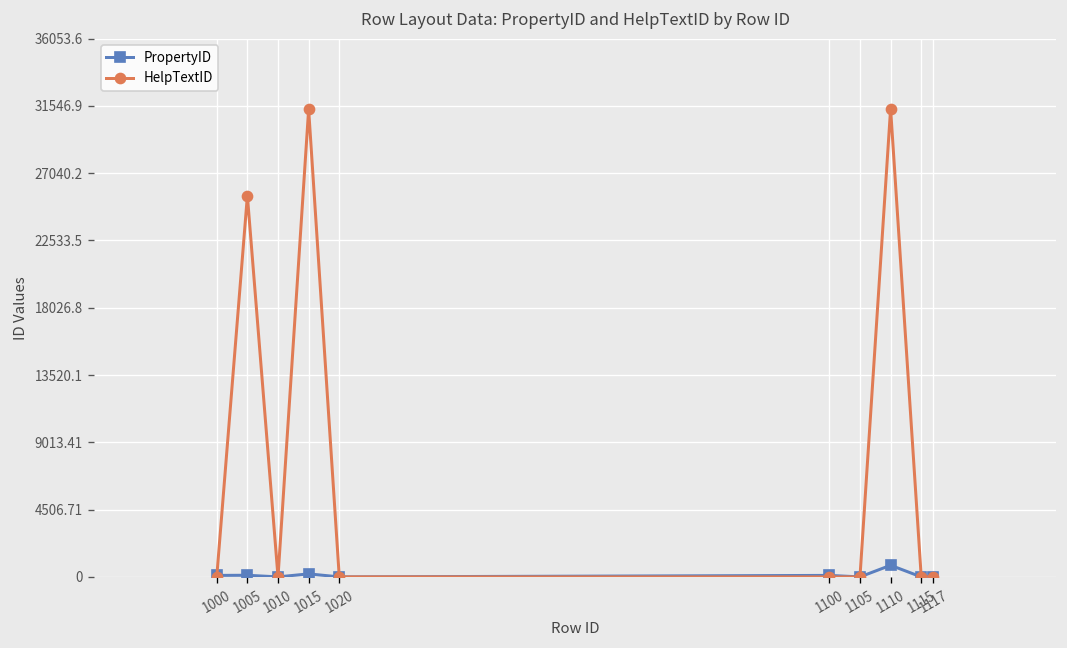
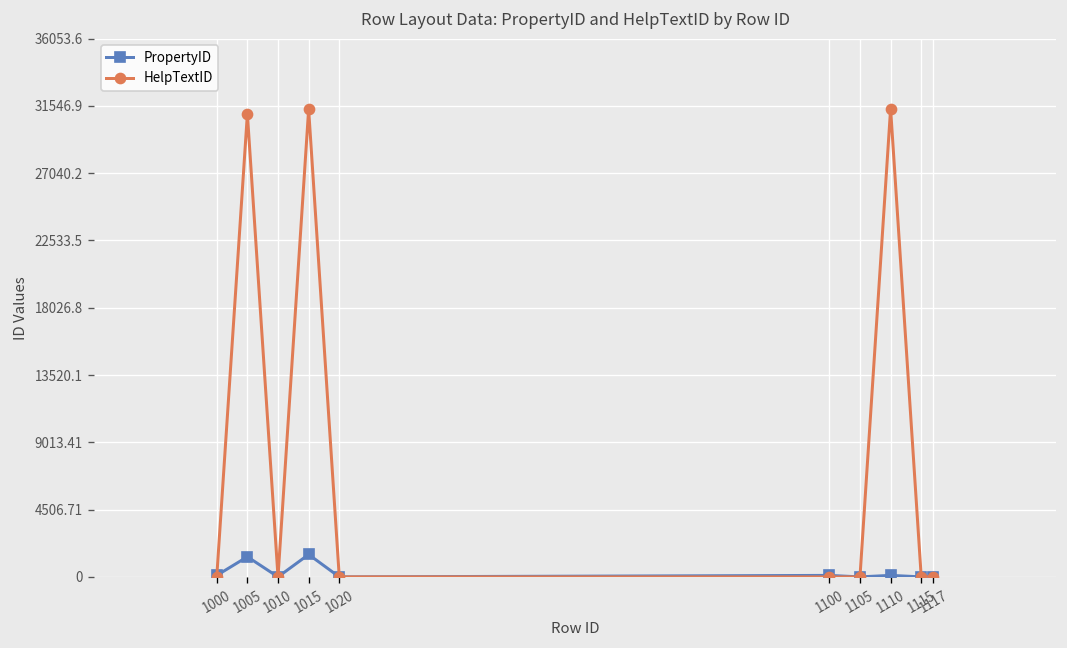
  {
    "PropertyID": {
-     "1005": 100,
-     "1015": 200,
-     "1110": 800
+     "1005": 1300,
+     "1015": 1500,
+     "1110": 100
    },
    "HelpTextID": {
-     "1005": 25500,
+     "1005": 31000,
      "1015": 31300,
      "1110": 31400
    }
  }
